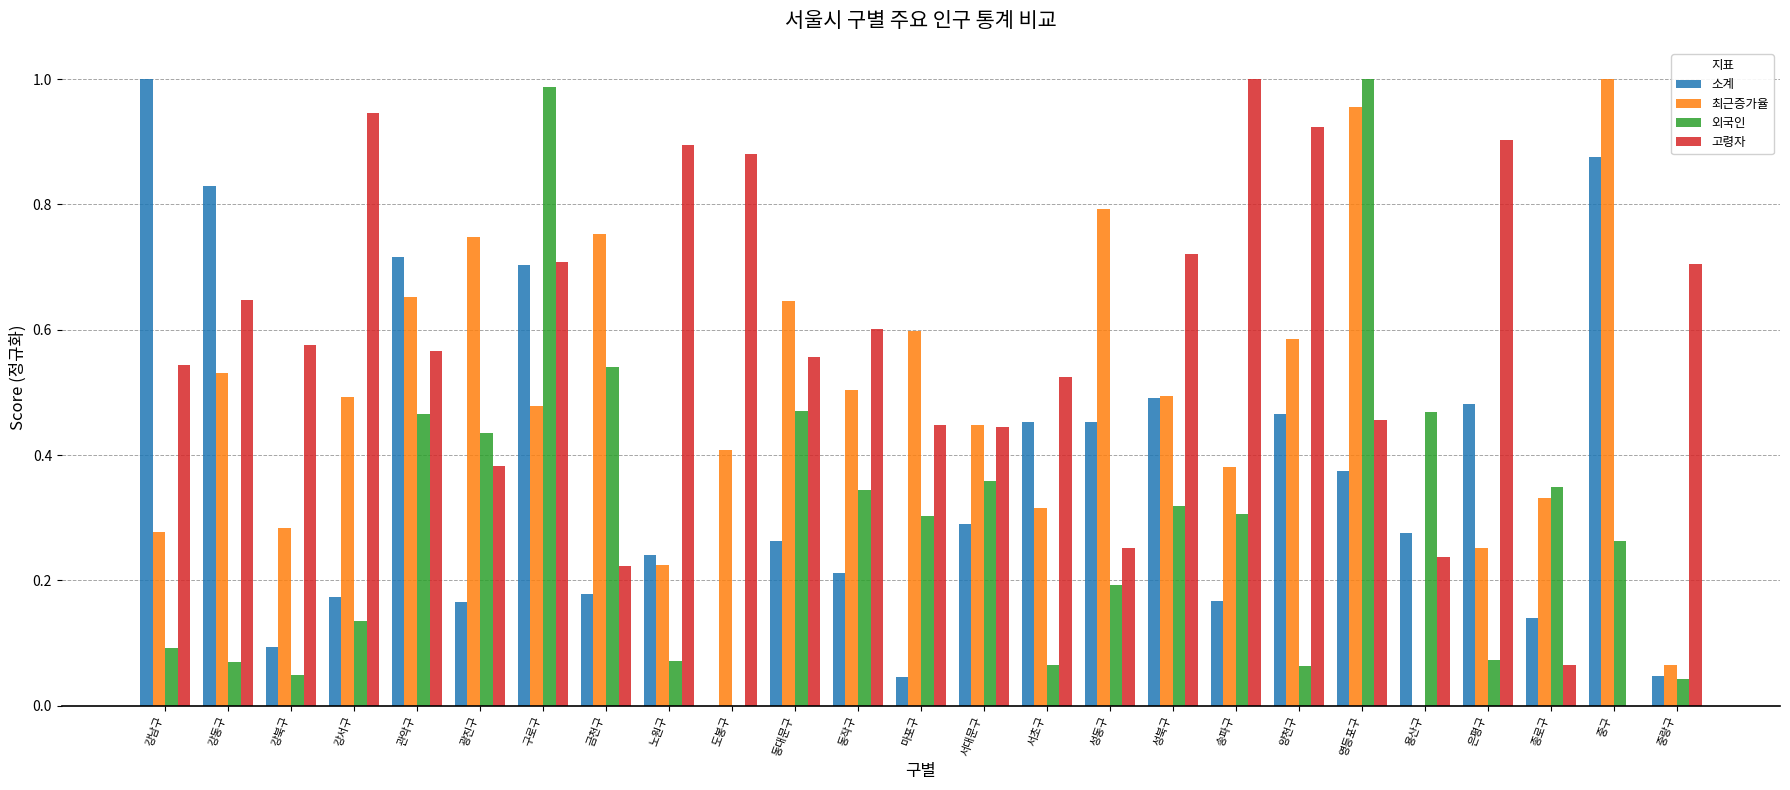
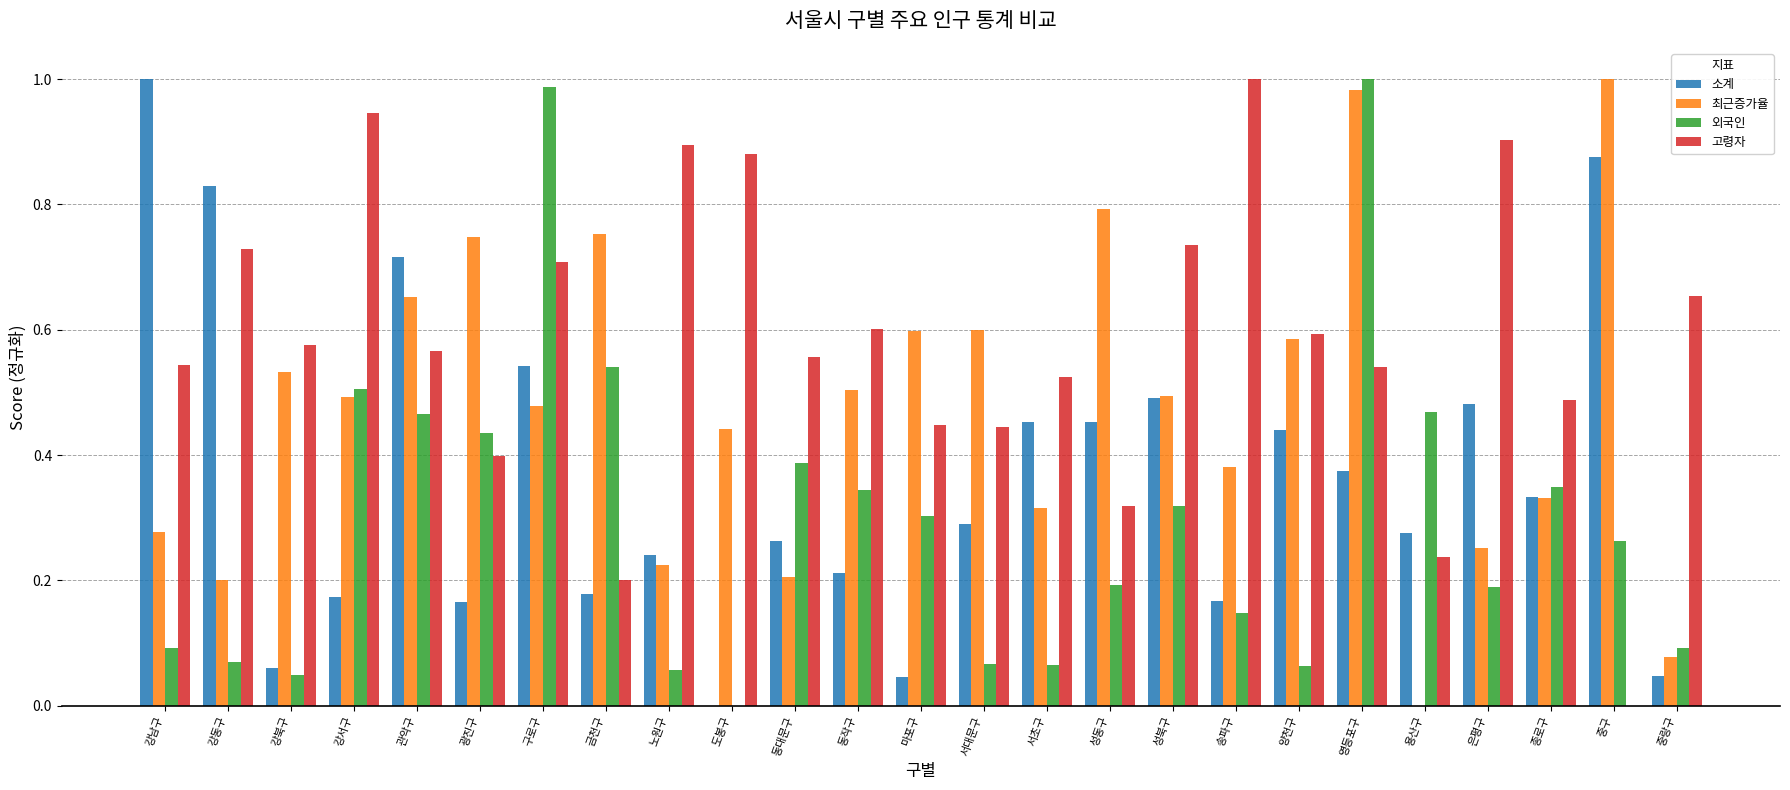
  {
    "소계": {
      "강남구": 1.00,
      "강동구": 0.83,
-     "강북구": 0.09,
+     "강북구": 0.06,
      "강서구": 0.17,
      "관악구": 0.72,
      "광진구": 0.17,
-     "구로구": 0.70,
+     "구로구": 0.54,
      "금천구": 0.18,
      "노원구": 0.24,
      "도봉구": 0.00,
      "동대문구": 0.26,
      "동작구": 0.21,
      "마포구": 0.05,
      "서대문구": 0.29,
      "서초구": 0.45,
      "성동구": 0.45,
      "성북구": 0.49,
      "송파구": 0.17,
-     "양천구": 0.47,
+     "양천구": 0.44,
      "영등포구": 0.38,
      "용산구": 0.28,
      "은평구": 0.48,
-     "종로구": 0.14,
+     "종로구": 0.33,
      "중구": 0.88,
      "중랑구": 0.05
    },
    "최근증가율": {
      "강남구": 0.28,
-     "강동구": 0.53,
-     "강북구": 0.28,
+     "강동구": 0.20,
+     "강북구": 0.53,
      "강서구": 0.49,
      "관악구": 0.65,
      "광진구": 0.75,
      "구로구": 0.48,
      "금천구": 0.75,
      "노원구": 0.22,
-     "도봉구": 0.41,
-     "동대문구": 0.65,
+     "도봉구": 0.44,
+     "동대문구": 0.20,
      "동작구": 0.50,
      "마포구": 0.60,
-     "서대문구": 0.45,
+     "서대문구": 0.60,
      "서초구": 0.31,
      "성동구": 0.79,
      "성북구": 0.49,
      "송파구": 0.38,
      "양천구": 0.59,
-     "영등포구": 0.95,
+     "영등포구": 0.98,
      "용산구": 0.00,
      "은평구": 0.25,
      "종로구": 0.33,
      "중구": 1.00,
-     "중랑구": 0.06
+     "중랑구": 0.08
    },
    "외국인": {
      "강남구": 0.09,
      "강동구": 0.07,
      "강북구": 0.05,
-     "강서구": 0.14,
+     "강서구": 0.51,
      "관악구": 0.47,
      "광진구": 0.44,
      "구로구": 0.99,
      "금천구": 0.54,
-     "노원구": 0.07,
+     "노원구": 0.06,
      "도봉구": 0.00,
-     "동대문구": 0.47,
+     "동대문구": 0.39,
      "동작구": 0.34,
      "마포구": 0.30,
-     "서대문구": 0.36,
+     "서대문구": 0.07,
      "서초구": 0.06,
      "성동구": 0.19,
      "성북구": 0.32,
-     "송파구": 0.31,
+     "송파구": 0.15,
      "양천구": 0.06,
      "영등포구": 1.00,
      "용산구": 0.47,
-     "은평구": 0.07,
+     "은평구": 0.19,
      "종로구": 0.35,
      "중구": 0.26,
-     "중랑구": 0.04
+     "중랑구": 0.09
    },
    "고령자": {
      "강남구": 0.54,
-     "강동구": 0.65,
+     "강동구": 0.73,
      "강북구": 0.58,
      "강서구": 0.95,
      "관악구": 0.57,
-     "광진구": 0.38,
+     "광진구": 0.40,
      "구로구": 0.71,
-     "금천구": 0.22,
+     "금천구": 0.20,
      "노원구": 0.90,
      "도봉구": 0.88,
      "동대문구": 0.56,
      "동작구": 0.60,
      "마포구": 0.45,
      "서대문구": 0.44,
      "서초구": 0.53,
-     "성동구": 0.25,
-     "성북구": 0.72,
+     "성동구": 0.32,
+     "성북구": 0.74,
      "송파구": 1.00,
-     "양천구": 0.92,
-     "영등포구": 0.46,
+     "양천구": 0.59,
+     "영등포구": 0.54,
      "용산구": 0.24,
      "은평구": 0.90,
-     "종로구": 0.07,
+     "종로구": 0.49,
      "중구": 0.00,
-     "중랑구": 0.71
+     "중랑구": 0.65
    }
  }
